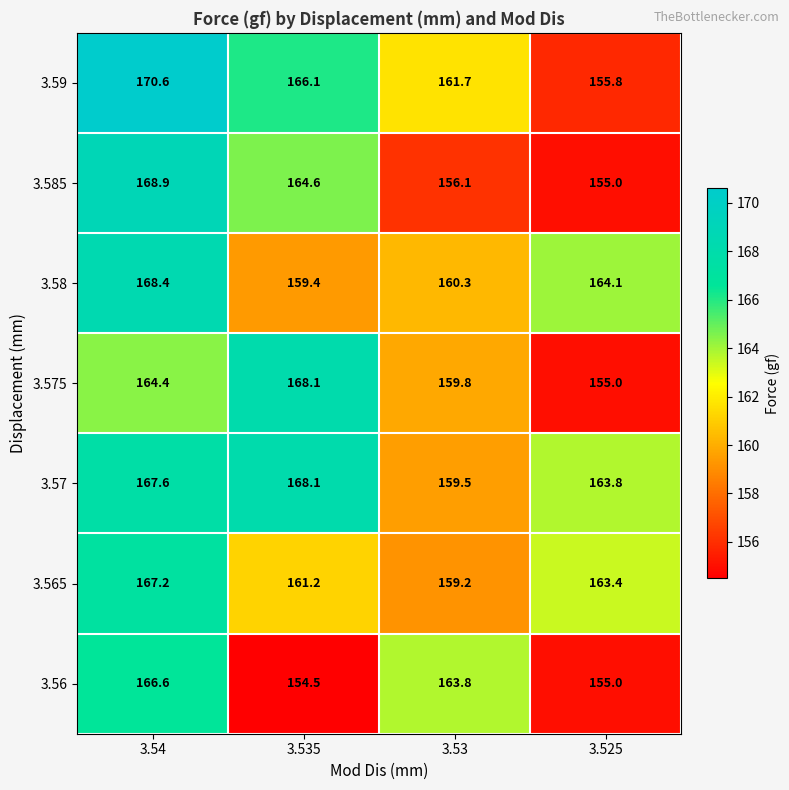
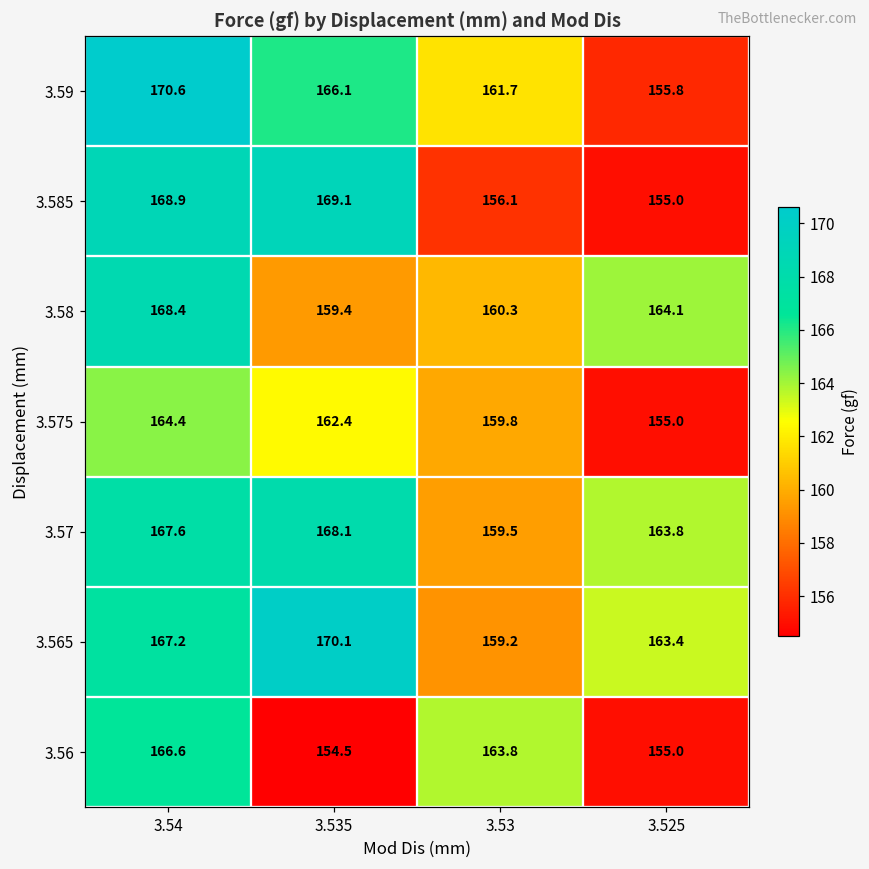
  {
    "3.59": {
      "3.54": 170.6,
      "3.535": 166.1,
      "3.53": 161.7,
      "3.525": 155.8
    },
    "3.585": {
      "3.54": 168.9,
-     "3.535": 164.6,
+     "3.535": 169.1,
      "3.53": 156.1,
      "3.525": 155.0
    },
    "3.58": {
      "3.54": 168.4,
      "3.535": 159.4,
      "3.53": 160.3,
      "3.525": 164.1
    },
    "3.575": {
      "3.54": 164.4,
-     "3.535": 168.1,
+     "3.535": 162.4,
      "3.53": 159.8,
      "3.525": 155.0
    },
    "3.57": {
      "3.54": 167.6,
      "3.535": 168.1,
      "3.53": 159.5,
      "3.525": 163.8
    },
    "3.565": {
      "3.54": 167.2,
-     "3.535": 161.2,
+     "3.535": 170.1,
      "3.53": 159.2,
      "3.525": 163.4
    },
    "3.56": {
      "3.54": 166.6,
      "3.535": 154.5,
      "3.53": 163.8,
      "3.525": 155.0
    }
  }
